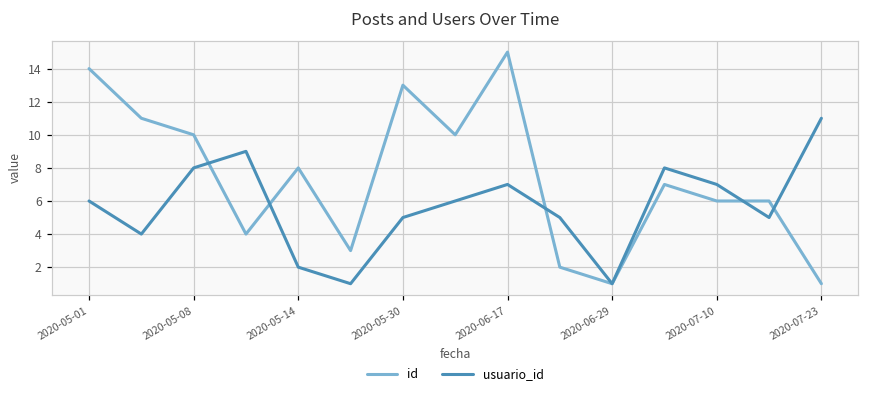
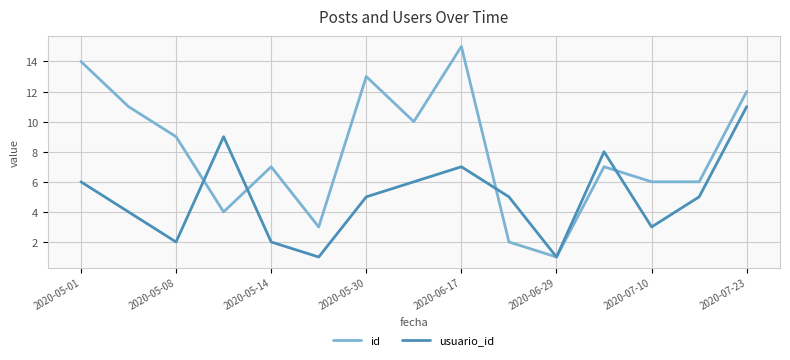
  {
    "id": {
      "2020-05-01": 14,
-     "2020-05-08": 10,
-     "2020-05-14": 8,
+     "2020-05-08": 9,
+     "2020-05-14": 7,
      "2020-06-17": 15,
      "2020-07-10": 6,
-     "2020-07-23": 1
+     "2020-07-23": 12
    },
    "usuario_id": {
      "2020-05-01": 6,
-     "2020-05-08": 8,
+     "2020-05-08": 2,
      "2020-05-14": 2,
      "2020-06-17": 7,
-     "2020-07-10": 7,
+     "2020-07-10": 3,
      "2020-07-23": 11
    }
  }
